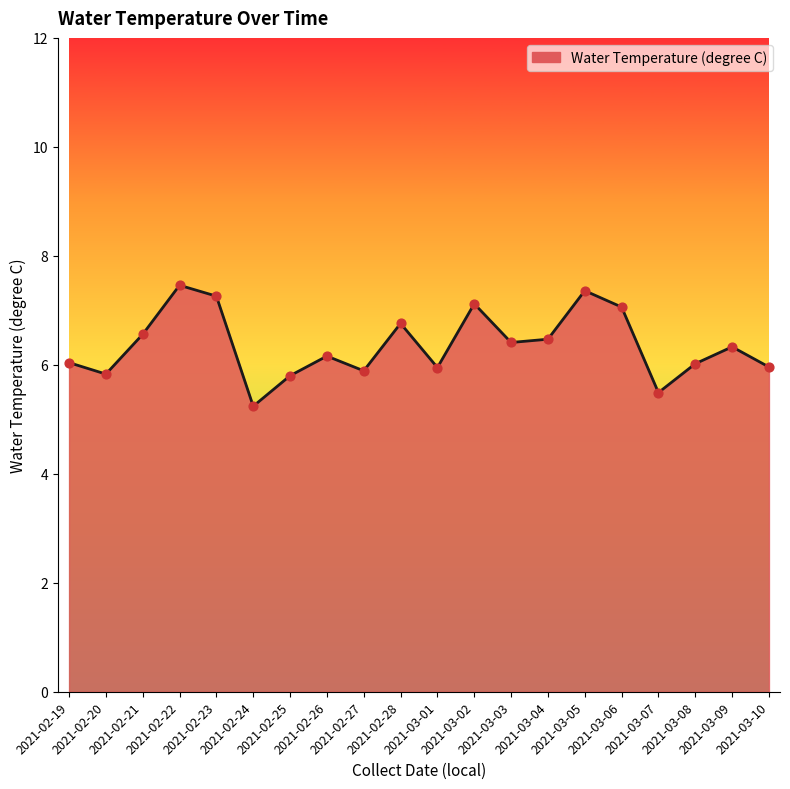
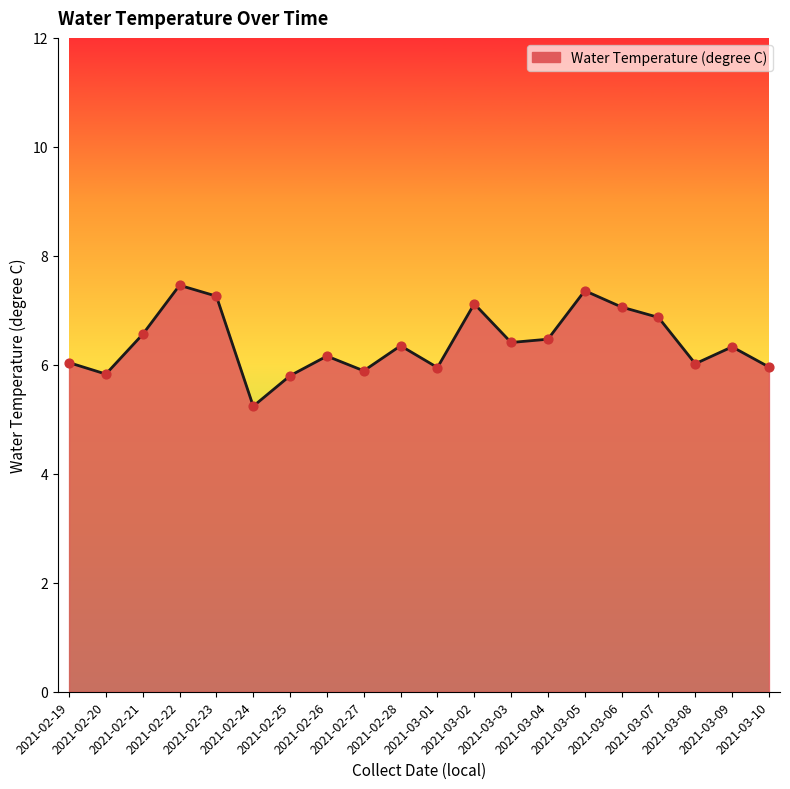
  {
    "2021-02-19": 6.0,
    "2021-02-20": 5.8,
    "2021-02-21": 6.6,
    "2021-02-22": 7.5,
    "2021-02-23": 7.3,
    "2021-02-24": 5.2,
    "2021-02-25": 5.8,
    "2021-02-26": 6.2,
    "2021-02-27": 5.9,
-   "2021-02-28": 6.8,
+   "2021-02-28": 6.4,
    "2021-03-01": 6.0,
    "2021-03-02": 7.1,
    "2021-03-03": 6.4,
    "2021-03-04": 6.5,
    "2021-03-05": 7.4,
    "2021-03-06": 7.1,
-   "2021-03-07": 5.5,
+   "2021-03-07": 6.9,
    "2021-03-08": 6.0,
    "2021-03-09": 6.3,
    "2021-03-10": 6.0
  }
